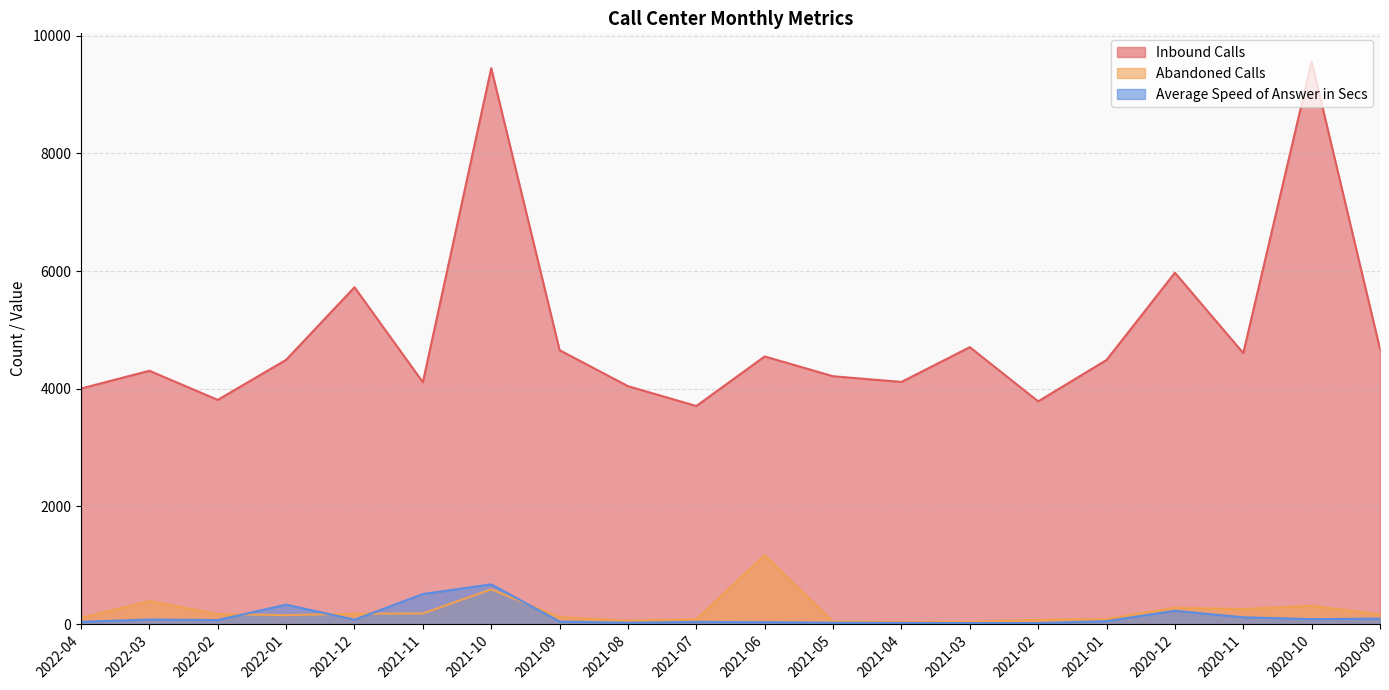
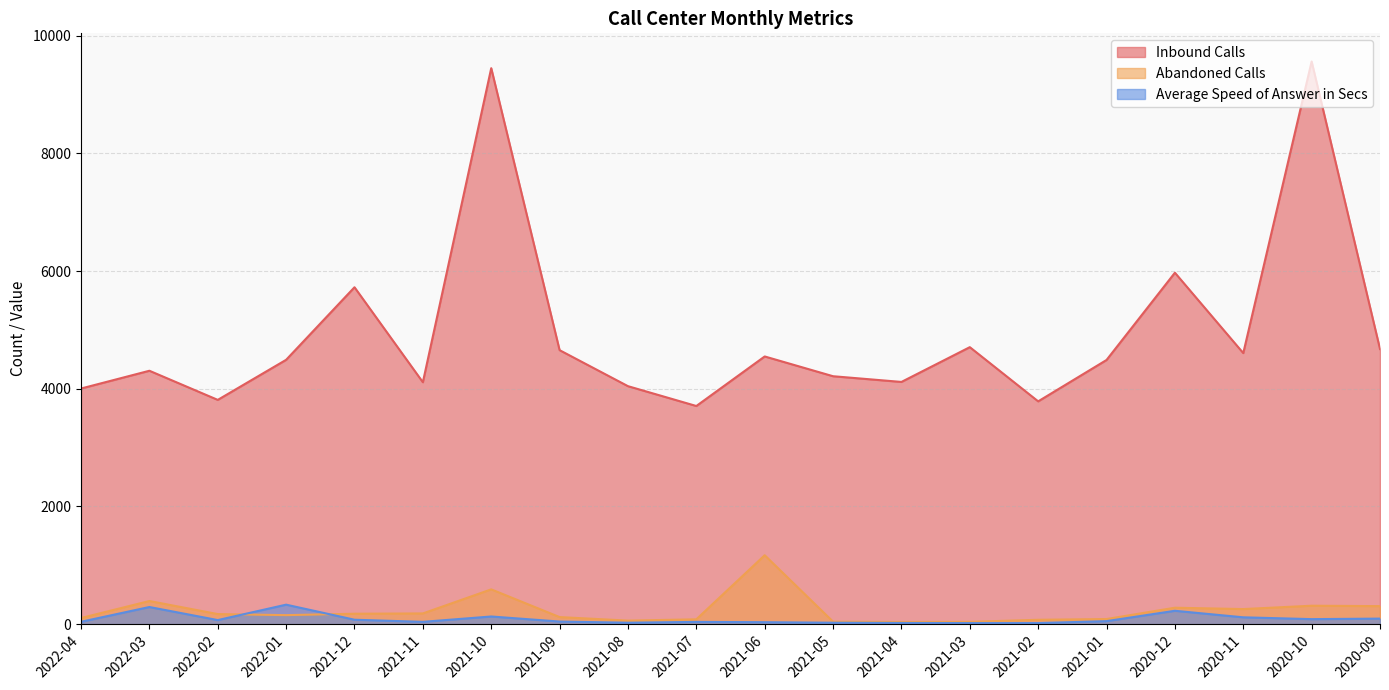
  {
    "Inbound Calls": {
      "2022-04": 4000,
      "2022-03": 4300,
      "2022-02": 3800,
      "2022-01": 4500,
      "2021-12": 5700,
      "2021-11": 4100,
      "2021-10": 9400,
      "2021-09": 4700,
      "2021-08": 4000,
      "2021-07": 3700,
      "2021-06": 4500,
      "2021-05": 4200,
      "2021-04": 4100,
      "2021-03": 4700,
      "2021-02": 3800,
      "2021-01": 4500,
      "2020-12": 6000,
      "2020-11": 4600,
      "2020-09": 4700
    },
    "Abandoned Calls": {
      "2022-04": 100,
      "2022-03": 400,
      "2022-02": 200,
      "2022-01": 200,
      "2021-12": 200,
      "2021-11": 200,
      "2021-10": 600,
      "2021-09": 100,
      "2021-07": 100,
      "2021-06": 1200,
      "2021-02": 100,
      "2020-12": 300,
      "2020-11": 300,
      "2020-10": 300,
-     "2020-09": 200
+     "2020-09": 300
    },
    "Average Speed of Answer in Secs": {
      "2022-04": 0,
-     "2022-03": 100,
+     "2022-03": 300,
      "2022-02": 100,
      "2022-01": 300,
      "2021-12": 100,
-     "2021-11": 500,
-     "2021-10": 700,
+     "2021-11": 0,
+     "2021-10": 100,
      "2021-09": 0,
      "2021-07": 0,
      "2021-06": 0,
      "2021-02": 0,
      "2020-12": 200,
      "2020-11": 100,
      "2020-10": 100,
      "2020-09": 100
    }
  }
